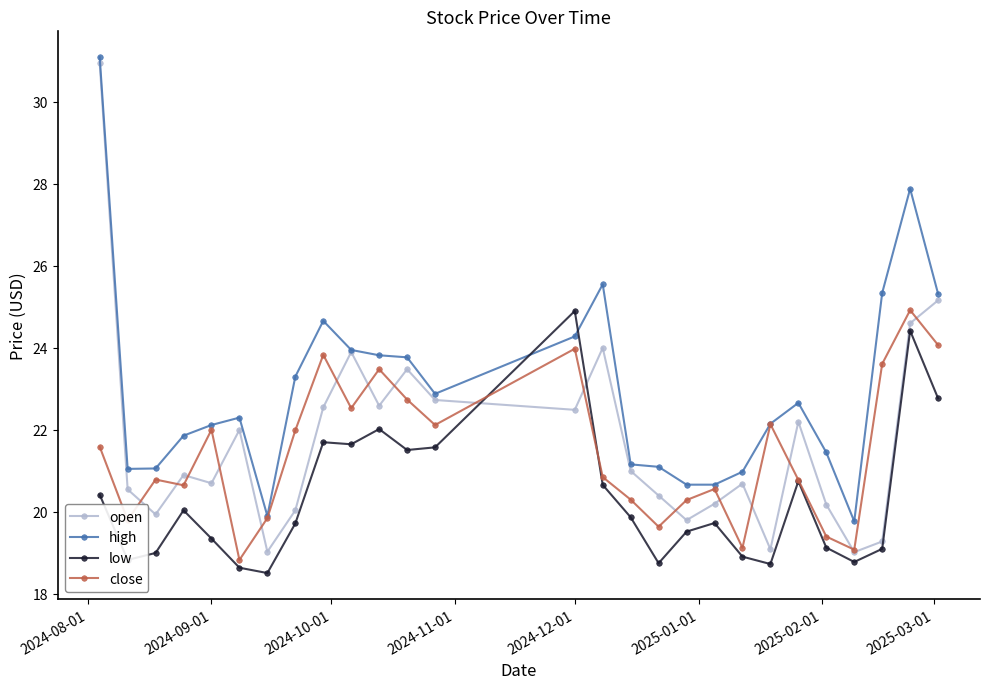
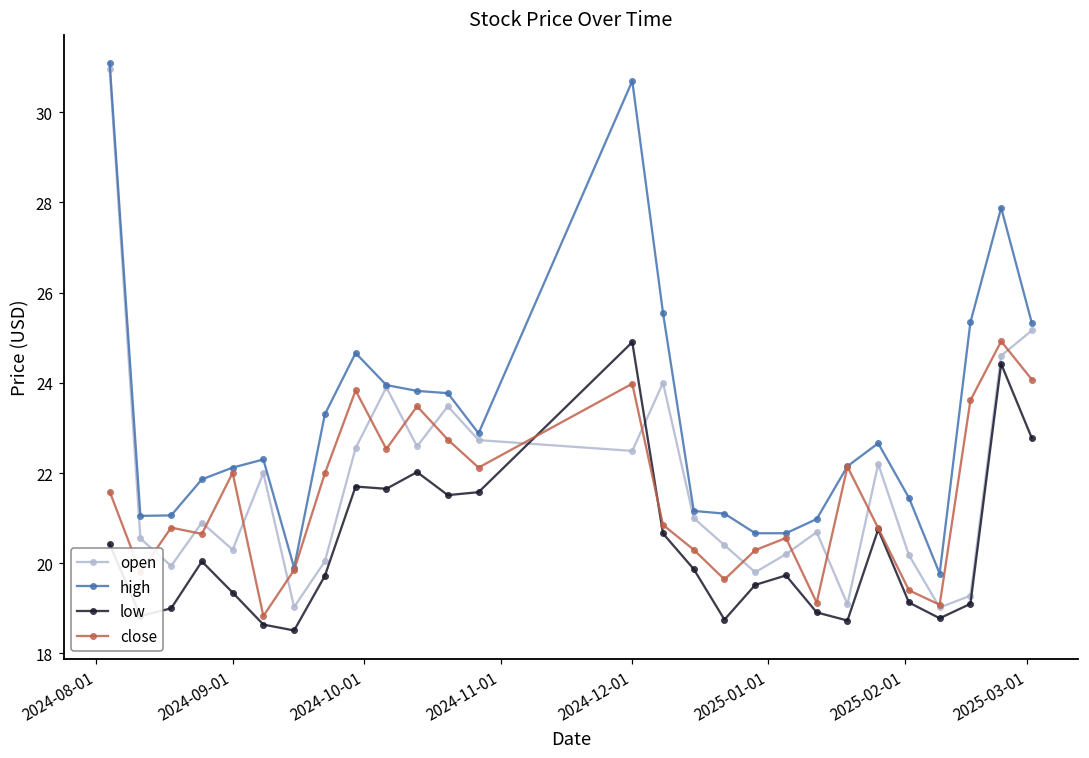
  {
    "open": {
-     "2024-09-01": 20.7,
+     "2024-09-01": 20.3,
      "2024-12-01": 22.5
    },
    "high": {
      "2024-09-01": 22.1,
-     "2024-12-01": 24.3
+     "2024-12-01": 30.7
    },
    "low": {
      "2024-09-01": 19.4,
      "2024-12-01": 24.9
    },
    "close": {
      "2024-09-01": 22.0,
      "2024-12-01": 24.0
    }
  }
